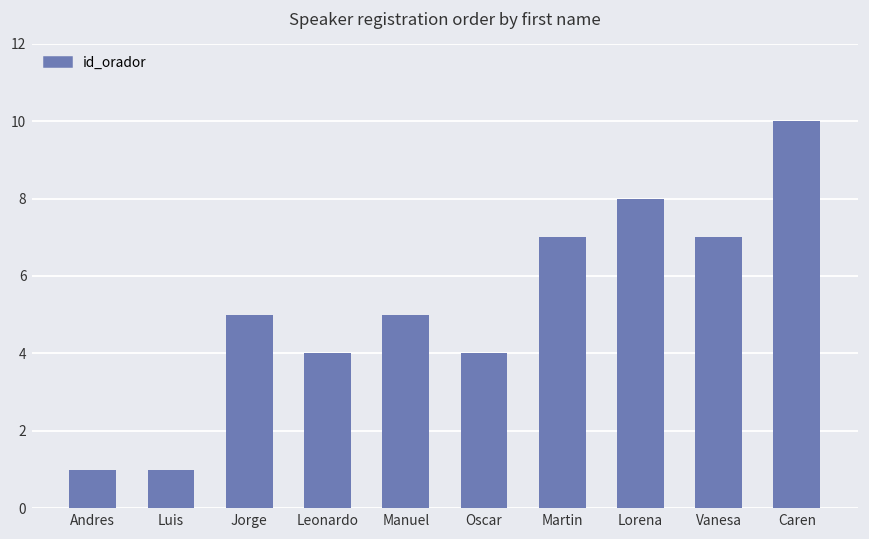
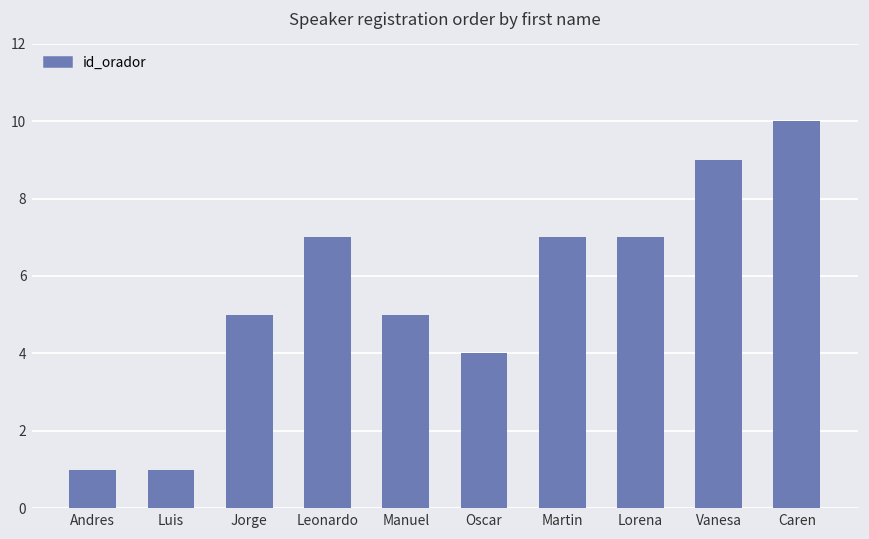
  {
    "Andres": 1,
    "Luis": 1,
    "Jorge": 5,
-   "Leonardo": 4,
+   "Leonardo": 7,
    "Manuel": 5,
    "Oscar": 4,
    "Martin": 7,
-   "Lorena": 8,
-   "Vanesa": 7,
+   "Lorena": 7,
+   "Vanesa": 9,
    "Caren": 10
  }
